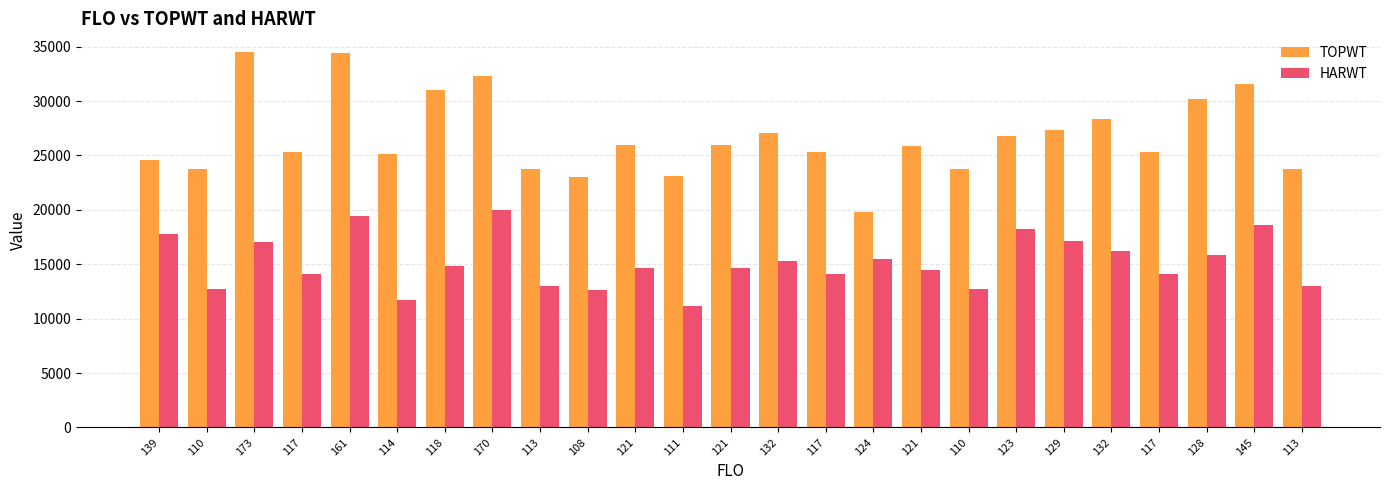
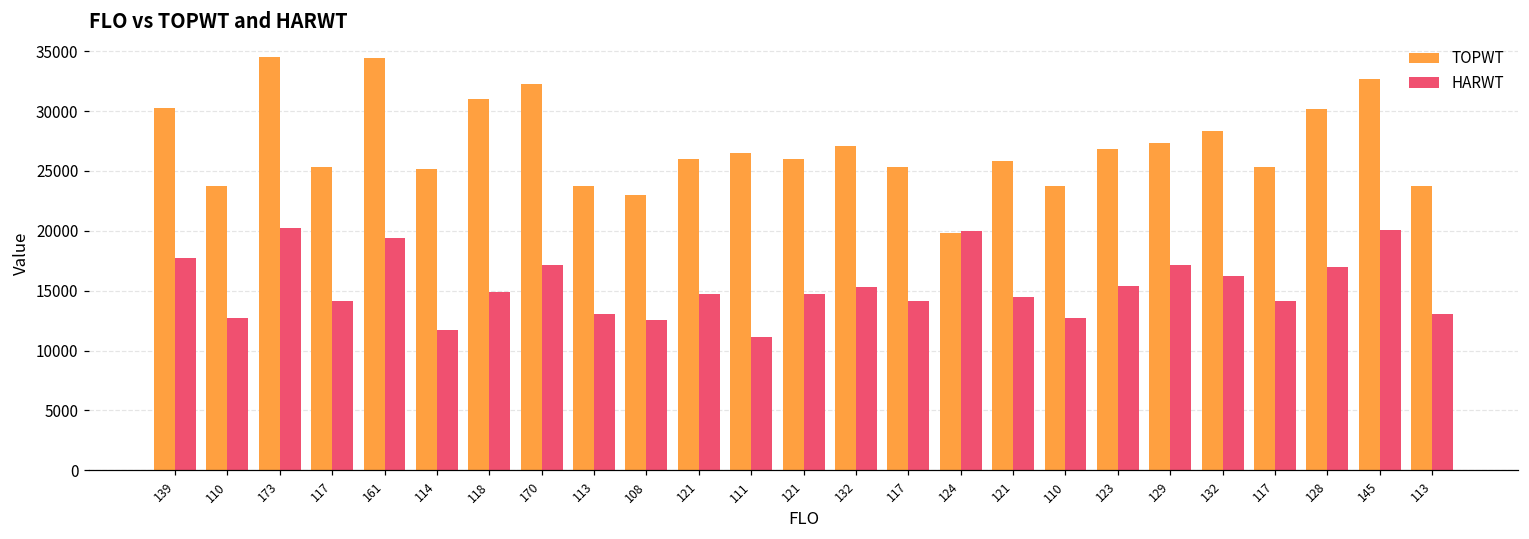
  {
    "TOPWT": {
-     "139": 24600,
+     "139": 30200,
      "173": 34500,
      "161": 34400,
      "114": 25100,
      "118": 31000,
      "170": 32300,
      "108": 23000,
-     "111": 23100,
+     "111": 26500,
      "124": 19800,
      "123": 26800,
      "129": 27300,
      "128": 30200,
-     "145": 31600
+     "145": 32700
    },
    "HARWT": {
      "139": 17800,
-     "173": 17100,
+     "173": 20200,
      "161": 19400,
      "114": 11700,
      "118": 14900,
-     "170": 20000,
+     "170": 17100,
      "108": 12600,
      "111": 11100,
-     "124": 15500,
-     "123": 18200,
+     "124": 20000,
+     "123": 15400,
      "129": 17200,
-     "128": 15900,
-     "145": 18600
+     "128": 17000,
+     "145": 20100
    }
  }
